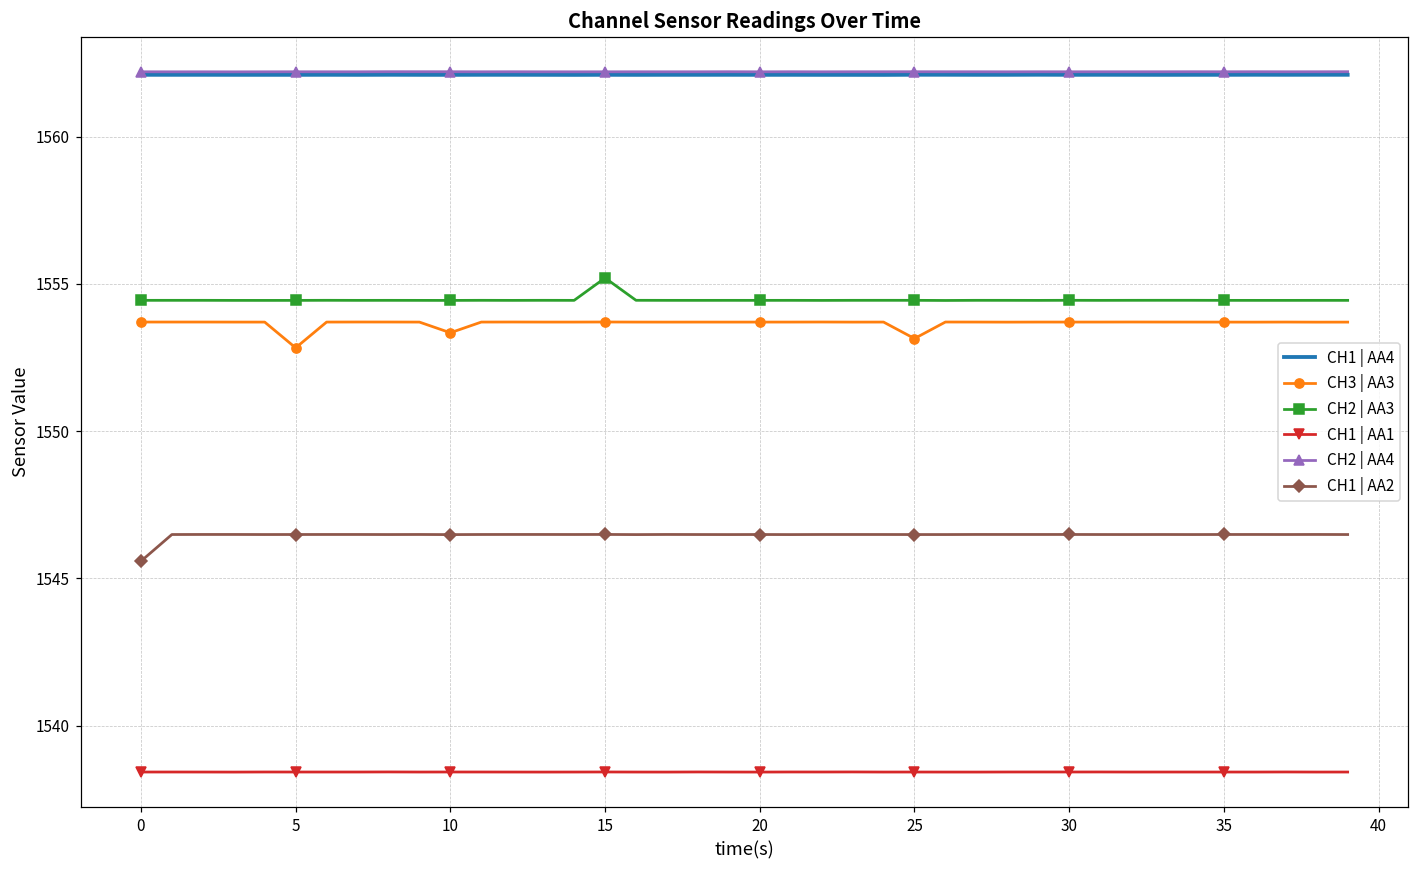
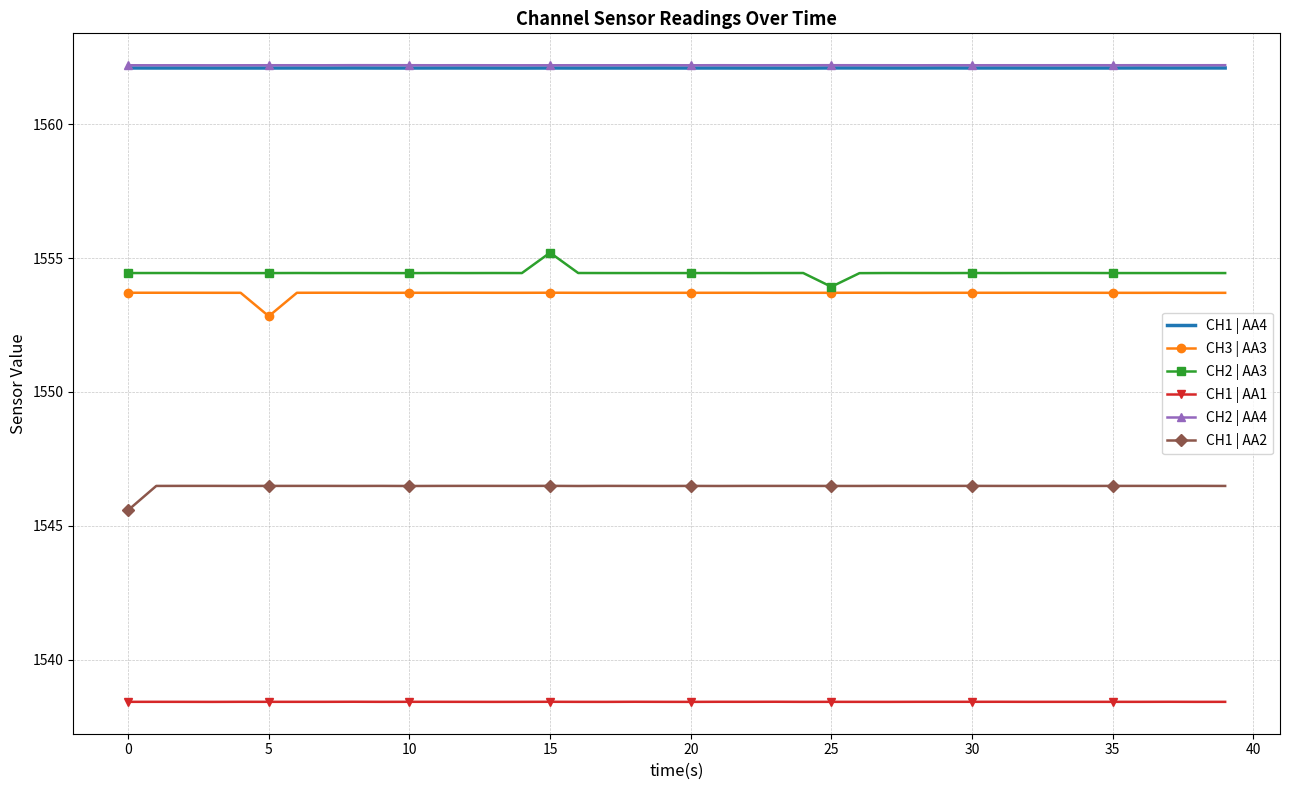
  {
    "CH1 | AA4": {
      "0": 1562.1,
      "5": 1562.1,
      "10": 1562.1,
      "15": 1562.1,
      "20": 1562.1,
      "25": 1562.1,
      "30": 1562.1,
      "35": 1562.1
    },
    "CH3 | AA3": {
      "0": 1553.7,
      "5": 1552.8,
-     "10": 1553.3,
+     "10": 1553.7,
      "15": 1553.7,
      "20": 1553.7,
-     "25": 1553.1,
+     "25": 1553.7,
      "30": 1553.7,
      "35": 1553.7
    },
    "CH2 | AA3": {
      "0": 1554.4,
      "5": 1554.4,
      "10": 1554.4,
      "15": 1555.2,
      "20": 1554.4,
-     "25": 1554.4,
+     "25": 1553.9,
      "30": 1554.4,
      "35": 1554.4
    },
    "CH1 | AA1": {
      "0": 1538.4,
      "5": 1538.4,
      "10": 1538.4,
      "15": 1538.4,
      "20": 1538.4,
      "25": 1538.4,
      "30": 1538.4,
      "35": 1538.4
    },
    "CH2 | AA4": {
      "0": 1562.2,
      "5": 1562.2,
      "10": 1562.2,
      "15": 1562.2,
      "20": 1562.2,
      "25": 1562.2,
      "30": 1562.2,
      "35": 1562.2
    },
    "CH1 | AA2": {
      "0": 1545.6,
      "5": 1546.5,
      "10": 1546.5,
      "15": 1546.5,
      "20": 1546.5,
      "25": 1546.5,
      "30": 1546.5,
      "35": 1546.5
    }
  }
